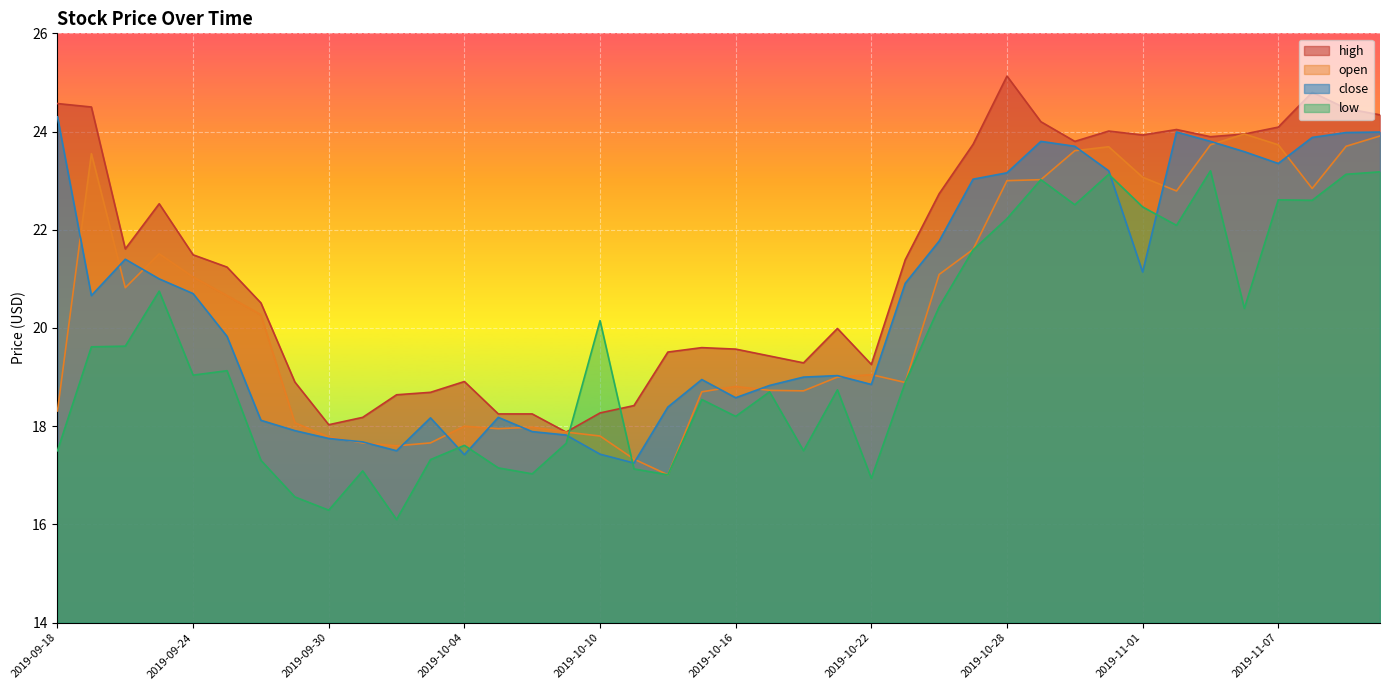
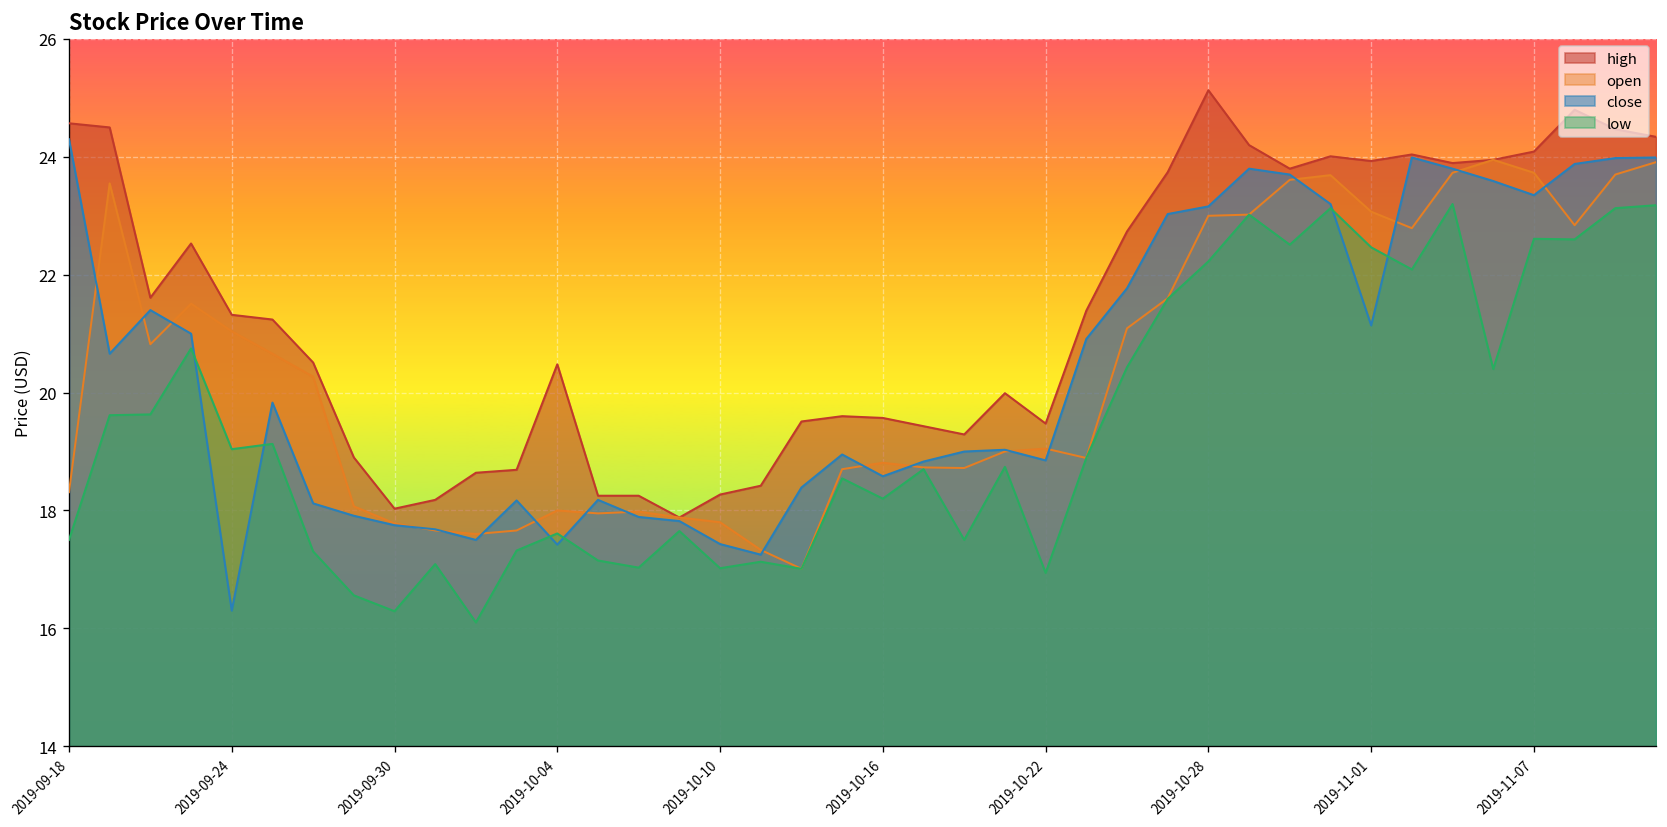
  {
    "high": {
      "2019-09-18": 24.6,
-     "2019-09-24": 21.5,
+     "2019-09-24": 21.3,
      "2019-09-30": 18.0,
-     "2019-10-04": 18.9,
+     "2019-10-04": 20.5,
      "2019-10-10": 18.3,
      "2019-10-16": 19.6,
-     "2019-10-22": 19.3,
+     "2019-10-22": 19.5,
      "2019-10-28": 25.1,
      "2019-11-01": 23.9,
      "2019-11-07": 24.1
    },
    "open": {
      "2019-09-18": 18.3,
      "2019-09-24": 21.0,
      "2019-10-04": 18.0,
      "2019-10-10": 17.8,
      "2019-10-16": 18.8,
      "2019-10-22": 19.1,
      "2019-10-28": 23.0,
      "2019-11-01": 23.1,
      "2019-11-07": 23.7
    },
    "close": {
      "2019-09-18": 24.3,
-     "2019-09-24": 20.7,
+     "2019-09-24": 16.3,
      "2019-10-04": 17.4,
      "2019-10-10": 17.4,
      "2019-10-16": 18.6,
      "2019-10-22": 18.9,
      "2019-10-28": 23.2,
      "2019-11-01": 21.1,
      "2019-11-07": 23.4
    },
    "low": {
      "2019-09-18": 17.5,
      "2019-09-24": 19.0,
      "2019-09-30": 16.3,
      "2019-10-04": 17.6,
-     "2019-10-10": 20.2,
+     "2019-10-10": 17.0,
      "2019-10-16": 18.2,
      "2019-10-22": 16.9,
      "2019-10-28": 22.2,
      "2019-11-01": 22.5,
      "2019-11-07": 22.6
    }
  }
